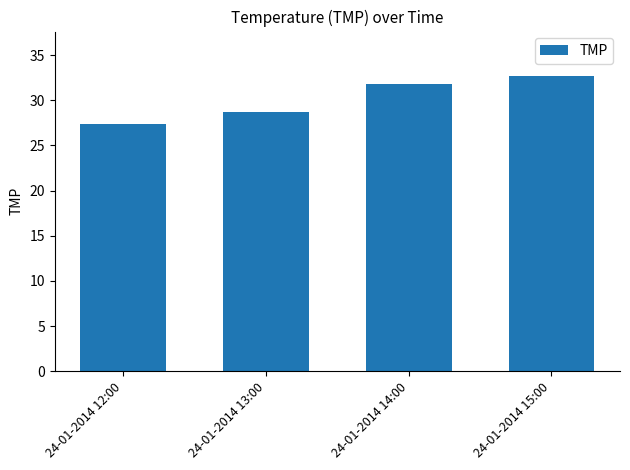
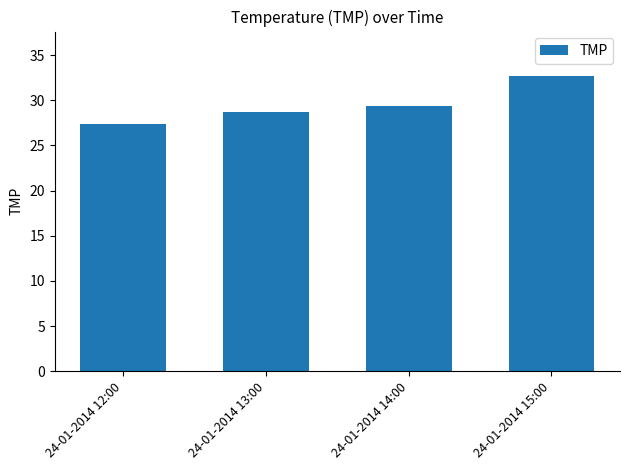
  {
    "24-01-2014 12:00": 27,
    "24-01-2014 13:00": 29,
-   "24-01-2014 14:00": 32,
+   "24-01-2014 14:00": 29,
    "24-01-2014 15:00": 33
  }
